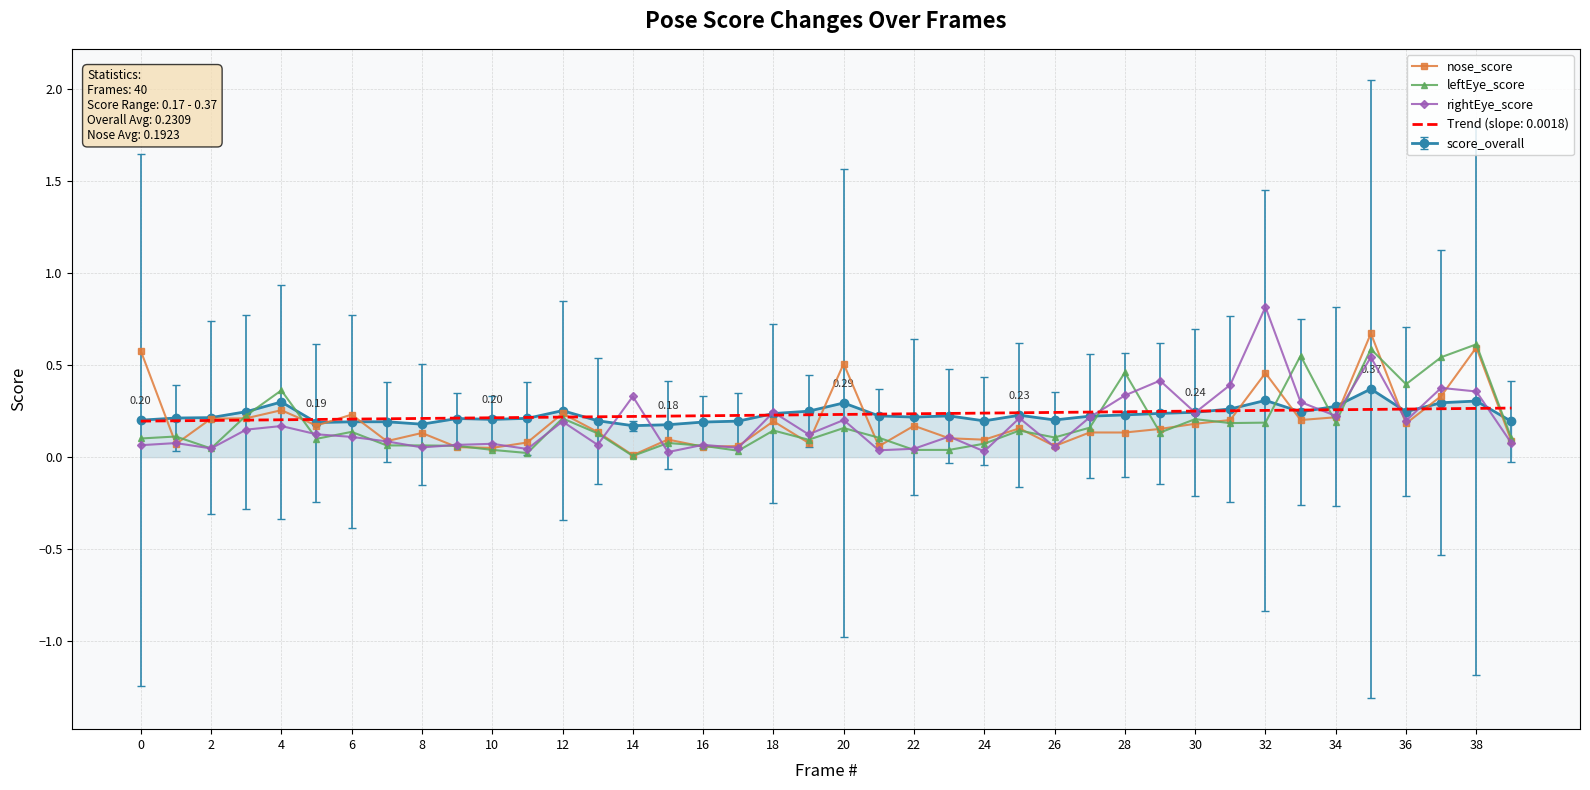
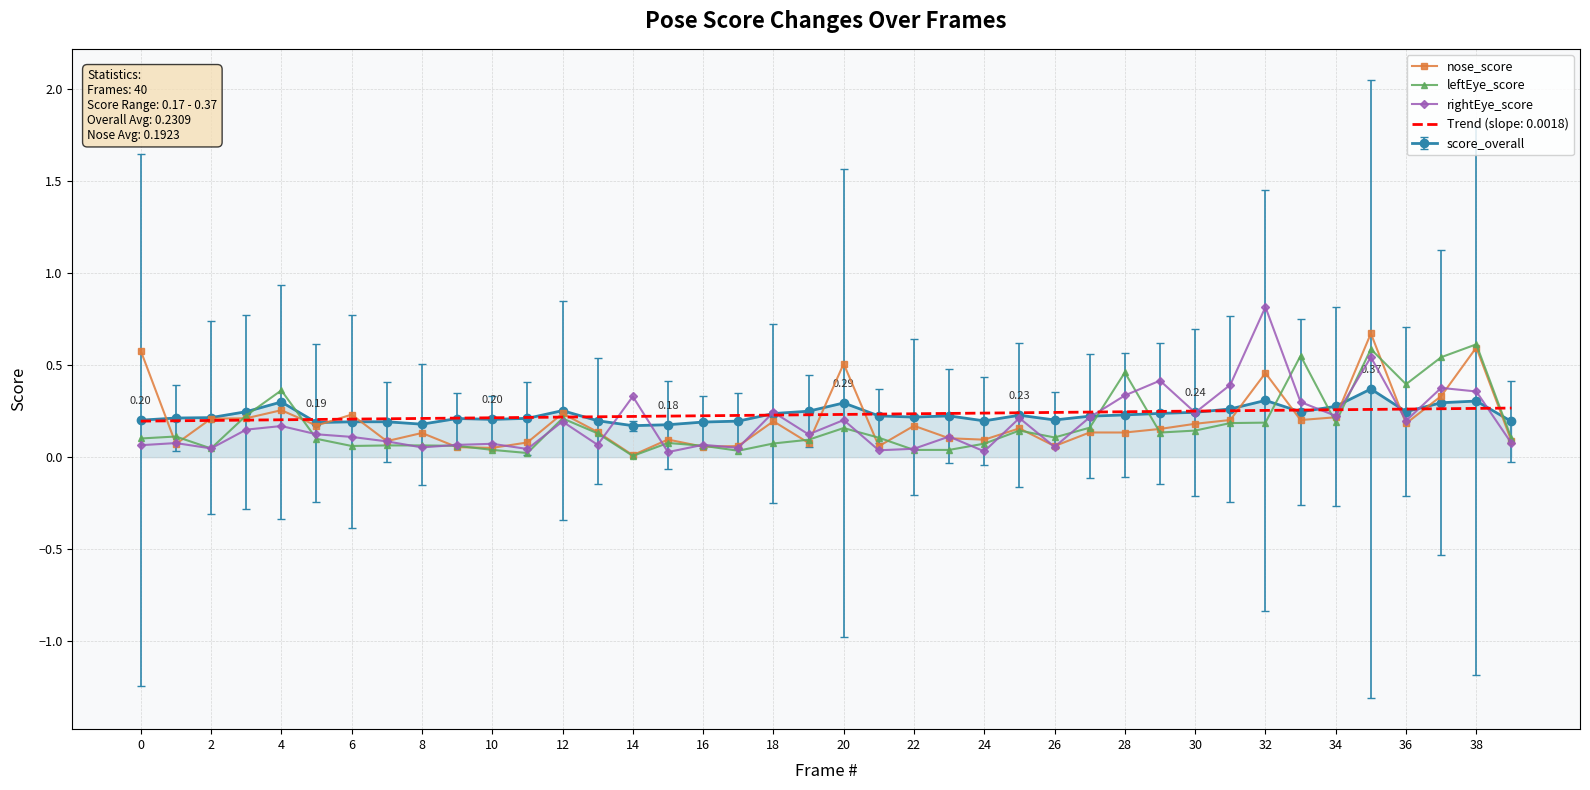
  {
    "nose_score": {
      "0": 0.58,
      "4": 0.25,
      "6": 0.23,
      "8": 0.13,
      "12": 0.24,
      "18": 0.19,
      "20": 0.51,
      "22": 0.17,
      "24": 0.09,
      "28": 0.13,
      "30": 0.18,
      "32": 0.46,
      "36": 0.18,
      "38": 0.59
    },
    "leftEye_score": {
      "0": 0.10,
      "4": 0.36,
-     "6": 0.14,
-     "18": 0.14,
+     "6": 0.06,
+     "18": 0.07,
      "20": 0.16,
      "24": 0.07,
      "26": 0.11,
      "28": 0.46,
-     "30": 0.21,
+     "30": 0.14,
      "32": 0.19,
      "34": 0.19,
      "36": 0.40,
      "38": 0.61
    },
    "rightEye_score": {
      "0": 0.06,
      "4": 0.17,
      "6": 0.11,
      "12": 0.19,
      "14": 0.33,
      "20": 0.20,
      "24": 0.03,
      "28": 0.33,
      "32": 0.81,
      "36": 0.20,
      "38": 0.36
    },
    "Trend (slope: 0.0018)": {
      "4": 0.20,
      "6": 0.21,
      "8": 0.21,
      "14": 0.22,
      "16": 0.22,
      "20": 0.23,
      "22": 0.24,
      "24": 0.24,
      "26": 0.24,
      "28": 0.25,
      "32": 0.25,
      "34": 0.26,
      "36": 0.26,
      "38": 0.26
    }
  }
